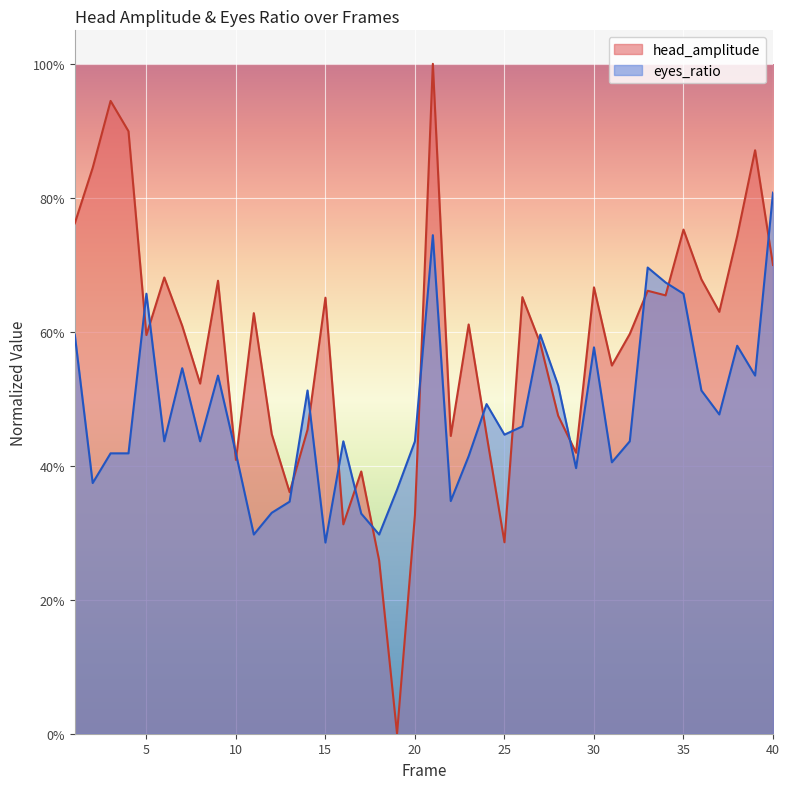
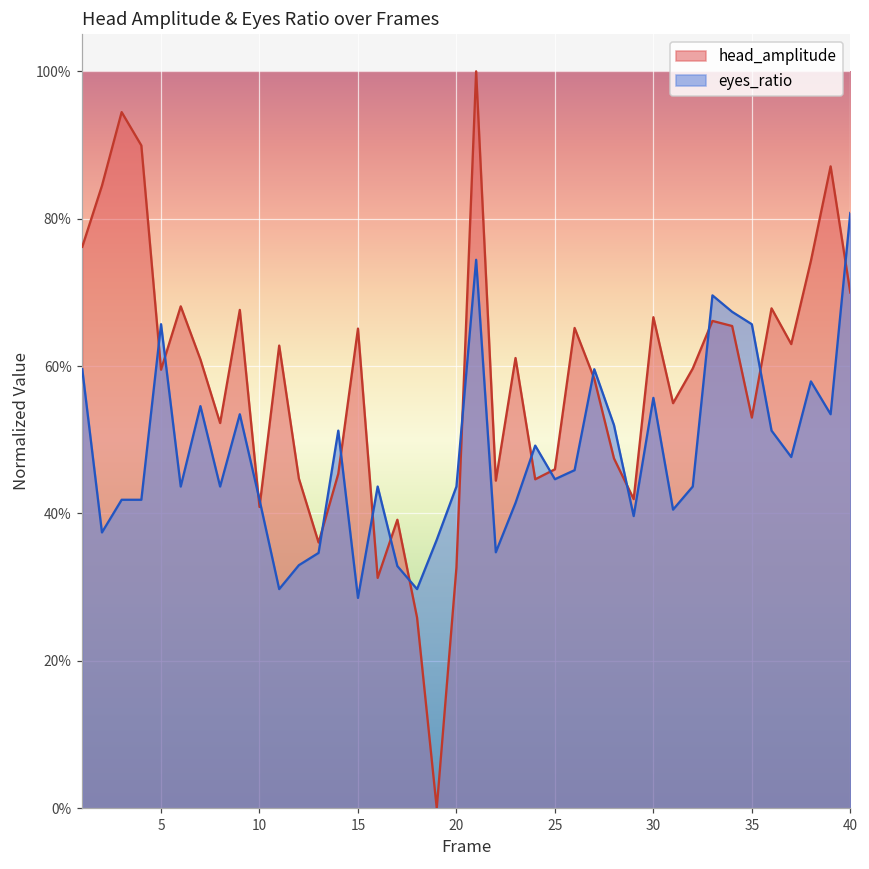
  {
    "head_amplitude": {
      "5": "60%",
      "10": "41%",
      "15": "65%",
      "20": "33%",
-     "25": "29%",
+     "25": "46%",
      "30": "67%",
-     "35": "75%",
+     "35": "53%",
      "40": "70%"
    },
    "eyes_ratio": {
      "5": "66%",
      "10": "42%",
      "15": "29%",
      "20": "44%",
      "25": "45%",
-     "30": "58%",
+     "30": "56%",
      "35": "66%",
      "40": "81%"
    }
  }
